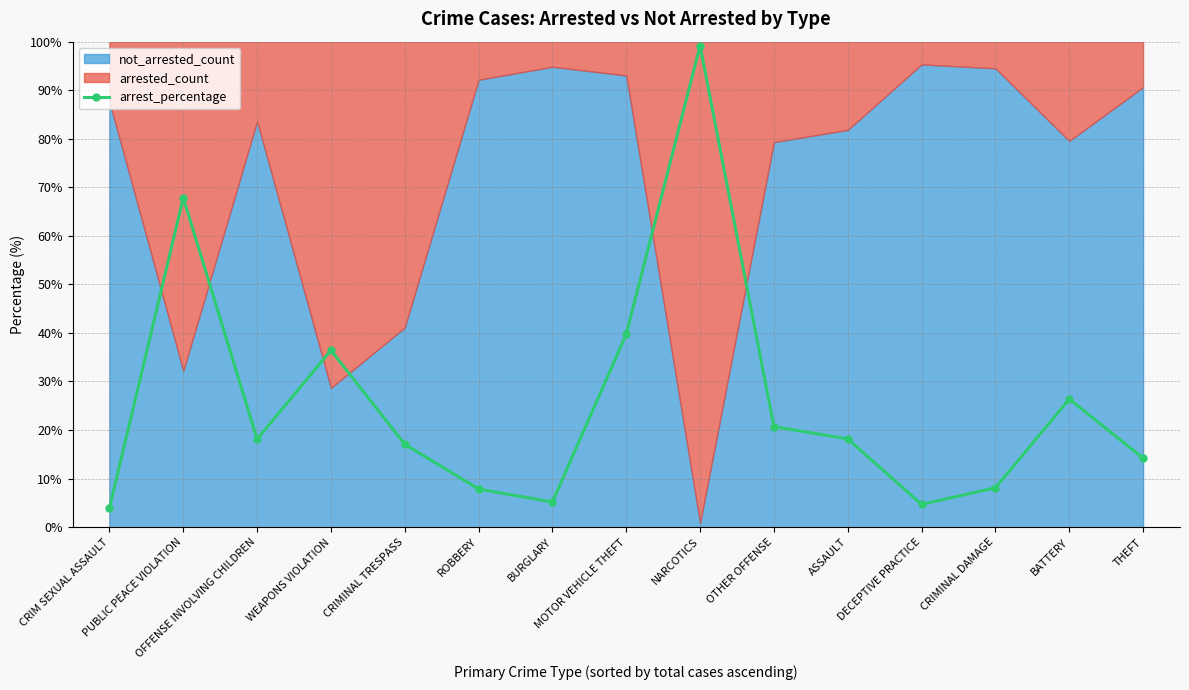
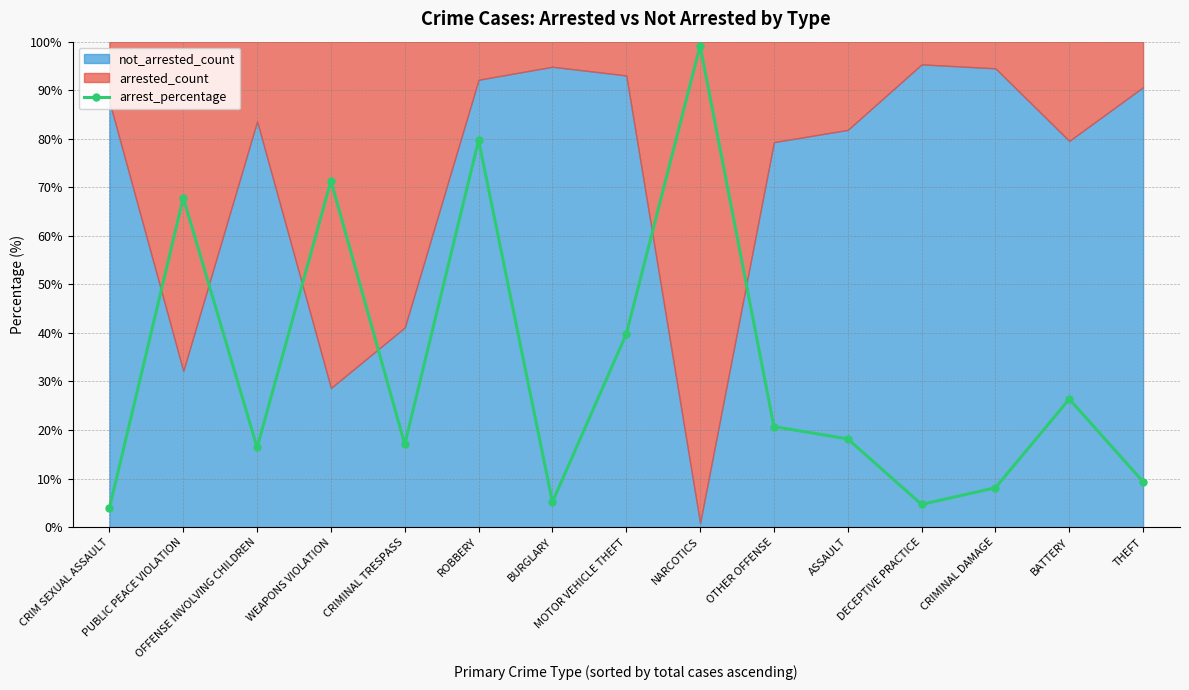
  {
    "arrest_percentage": {
      "CRIM SEXUAL ASSAULT": "4%",
      "PUBLIC PEACE VIOLATION": "68%",
-     "OFFENSE INVOLVING CHILDREN": "18%",
-     "WEAPONS VIOLATION": "36%",
+     "OFFENSE INVOLVING CHILDREN": "16%",
+     "WEAPONS VIOLATION": "71%",
      "CRIMINAL TRESPASS": "17%",
-     "ROBBERY": "8%",
+     "ROBBERY": "80%",
      "BURGLARY": "5%",
      "MOTOR VEHICLE THEFT": "40%",
      "NARCOTICS": "99%",
      "OTHER OFFENSE": "21%",
      "ASSAULT": "18%",
      "DECEPTIVE PRACTICE": "5%",
      "CRIMINAL DAMAGE": "8%",
      "BATTERY": "26%",
-     "THEFT": "14%"
+     "THEFT": "9%"
    },
    "not_arrested_count": {
      "PUBLIC PEACE VIOLATION": "32%",
      "OFFENSE INVOLVING CHILDREN": "84%",
      "WEAPONS VIOLATION": "29%",
      "CRIMINAL TRESPASS": "41%",
      "ROBBERY": "92%",
      "BURGLARY": "95%",
      "MOTOR VEHICLE THEFT": "93%",
      "NARCOTICS": "1%",
      "OTHER OFFENSE": "79%",
      "ASSAULT": "82%",
      "DECEPTIVE PRACTICE": "95%",
      "CRIMINAL DAMAGE": "95%",
      "BATTERY": "80%",
      "THEFT": "91%"
    },
    "arrested_count": {
      "CRIM SEXUAL ASSAULT": "12%",
      "PUBLIC PEACE VIOLATION": "68%",
      "OFFENSE INVOLVING CHILDREN": "16%",
      "WEAPONS VIOLATION": "71%",
      "CRIMINAL TRESPASS": "59%",
      "ROBBERY": "8%",
      "BURGLARY": "5%",
      "MOTOR VEHICLE THEFT": "7%",
      "NARCOTICS": "99%",
      "OTHER OFFENSE": "21%",
      "ASSAULT": "18%",
      "DECEPTIVE PRACTICE": "5%",
      "CRIMINAL DAMAGE": "5%",
      "BATTERY": "20%",
      "THEFT": "9%"
    }
  }
